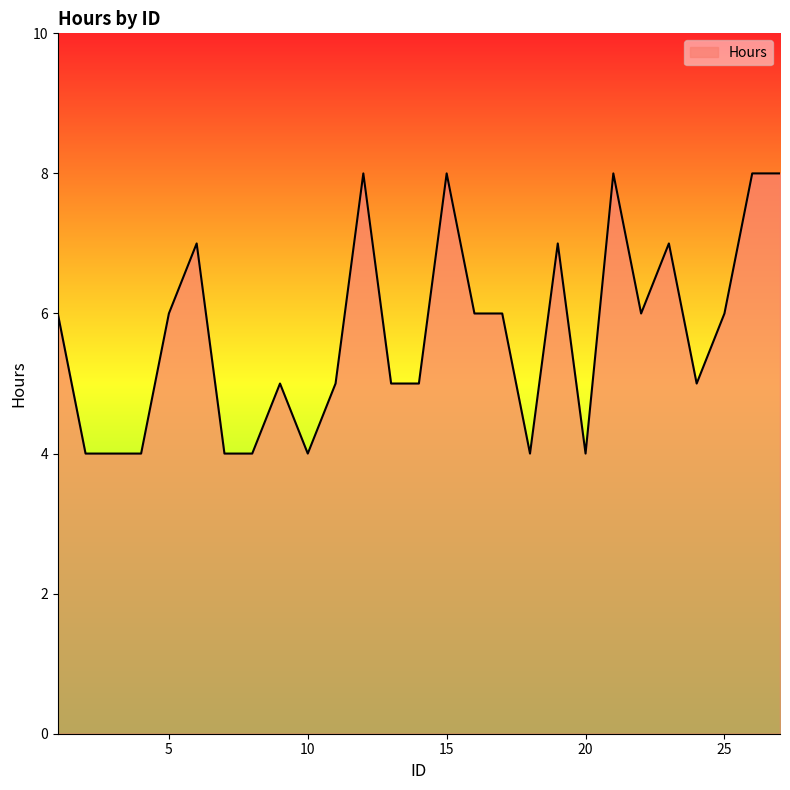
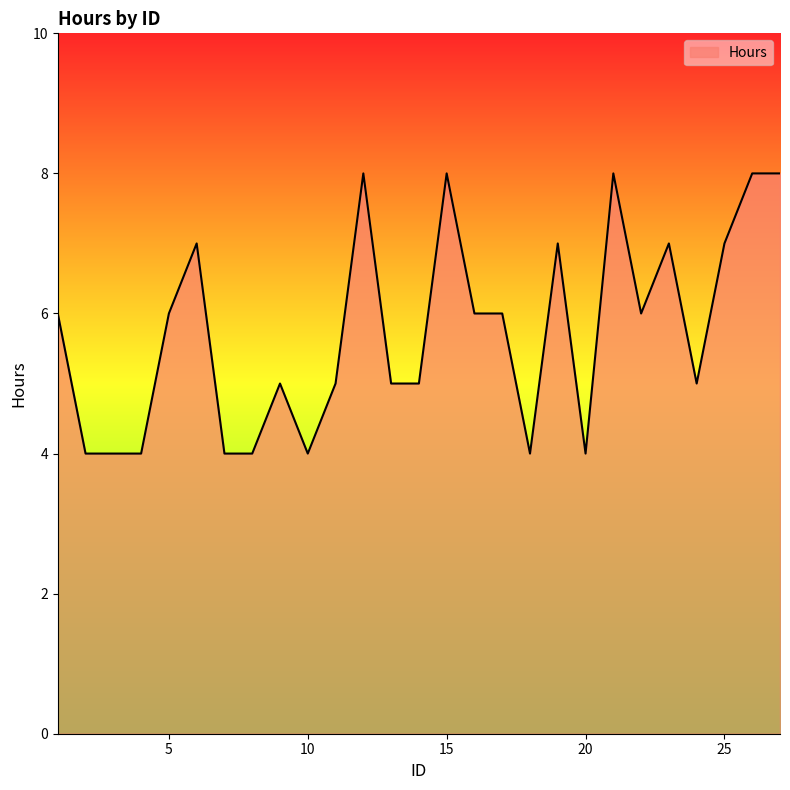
  {
    "5": 6,
    "10": 4,
    "15": 8,
    "20": 4,
-   "25": 6
+   "25": 7
  }
